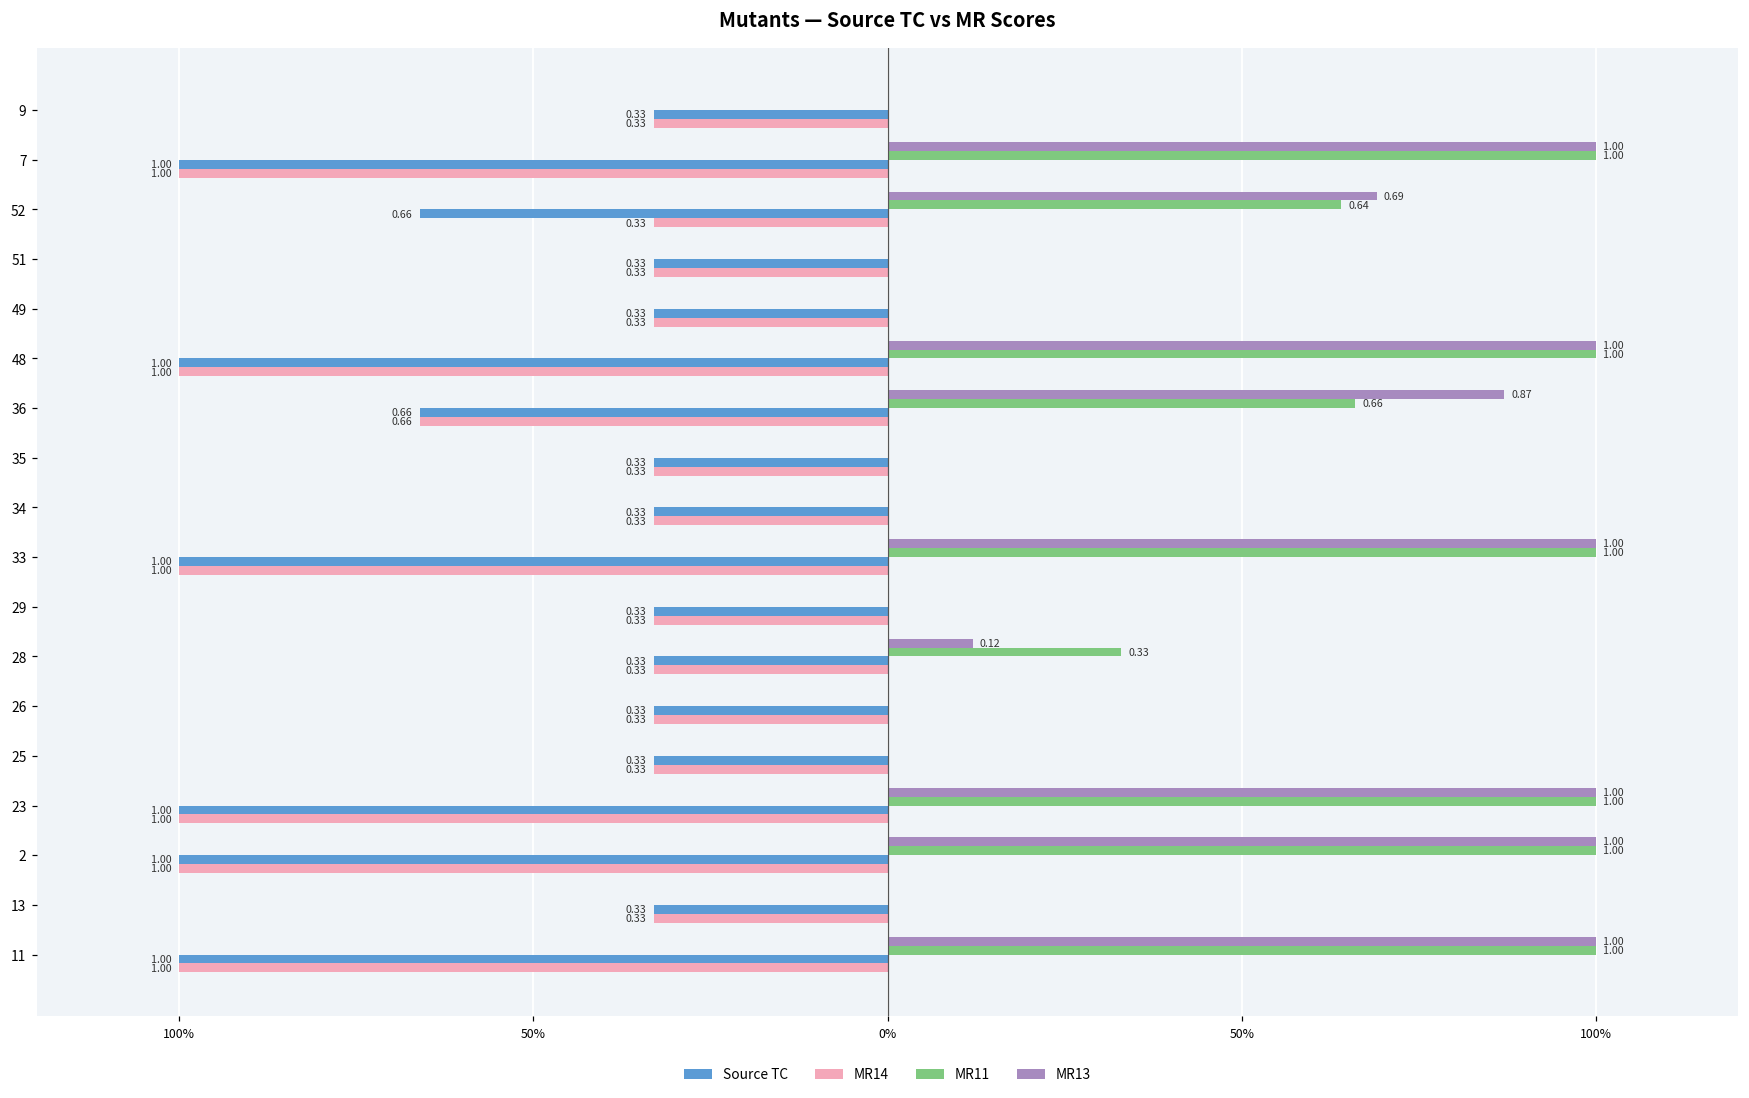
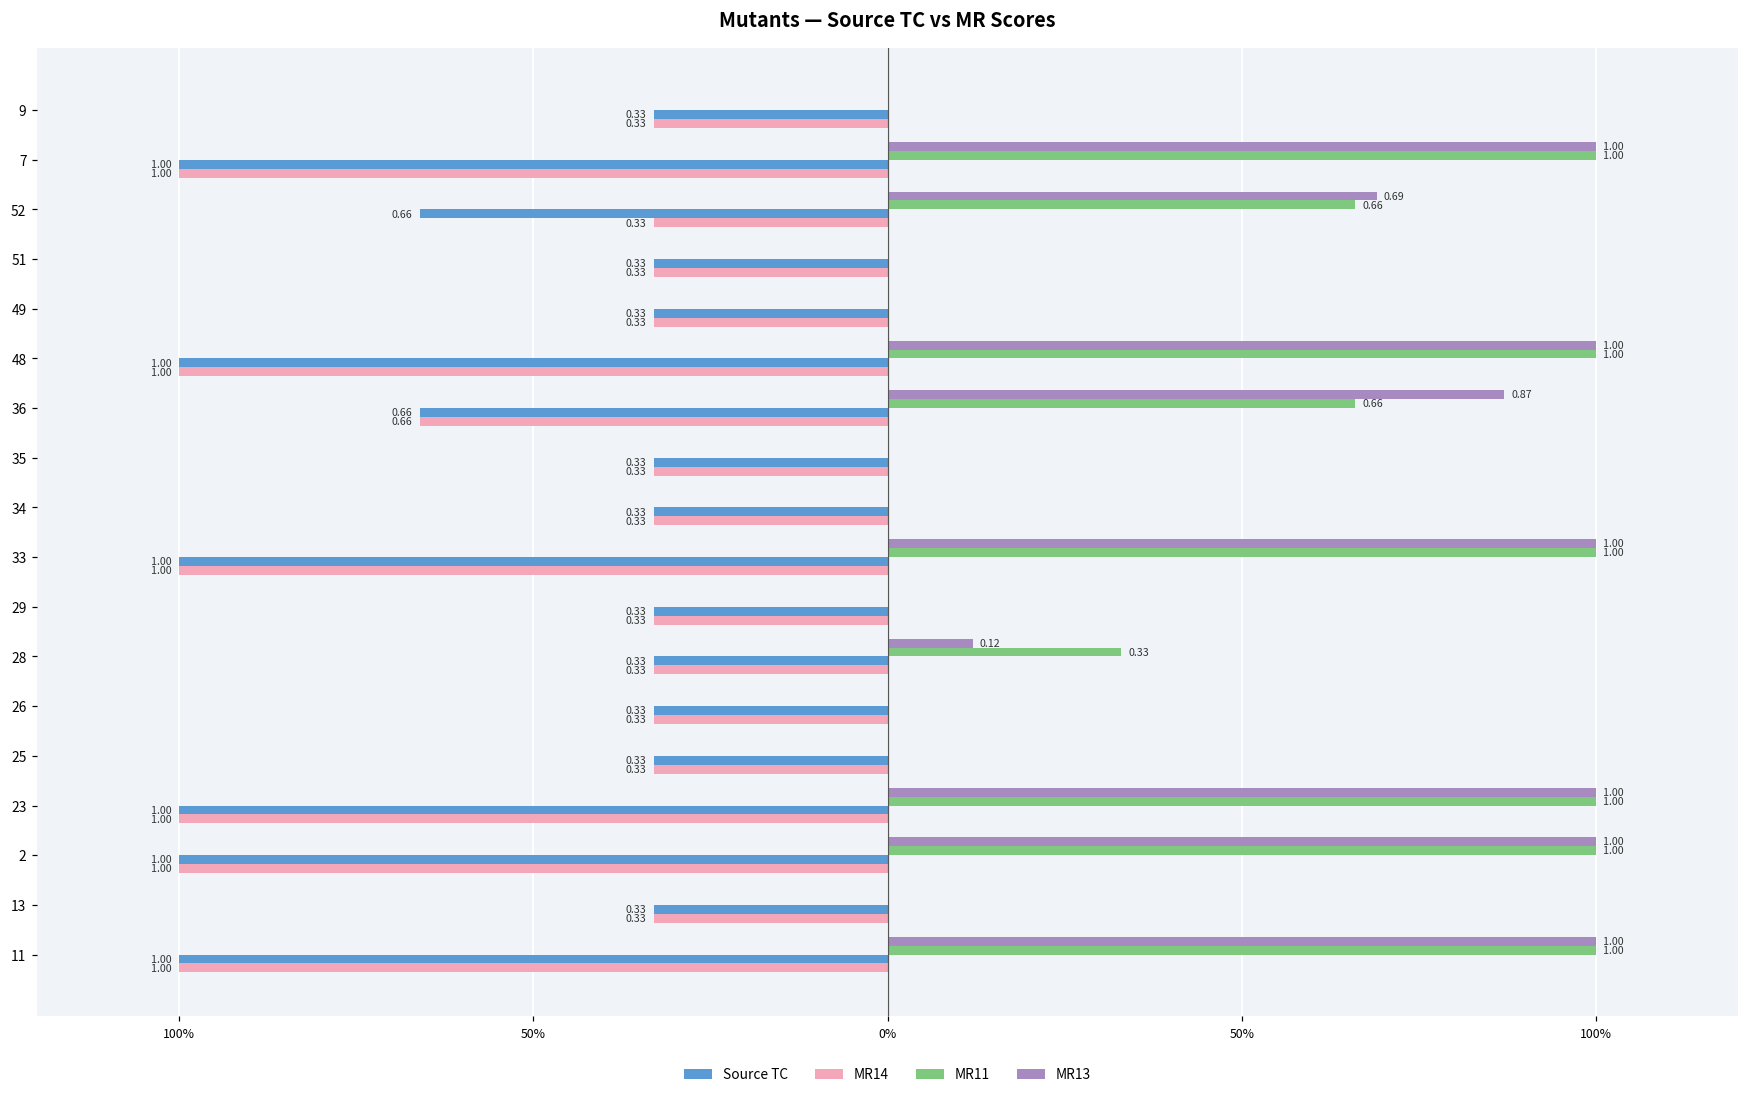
  {
    "MR11": {
-     "52": 0.64,
+     "52": 0.66,
      "36": 0.66,
      "28": 0.33
    },
    "MR13": {
      "52": 0.69,
      "36": 0.87,
      "28": 0.12
    }
  }
